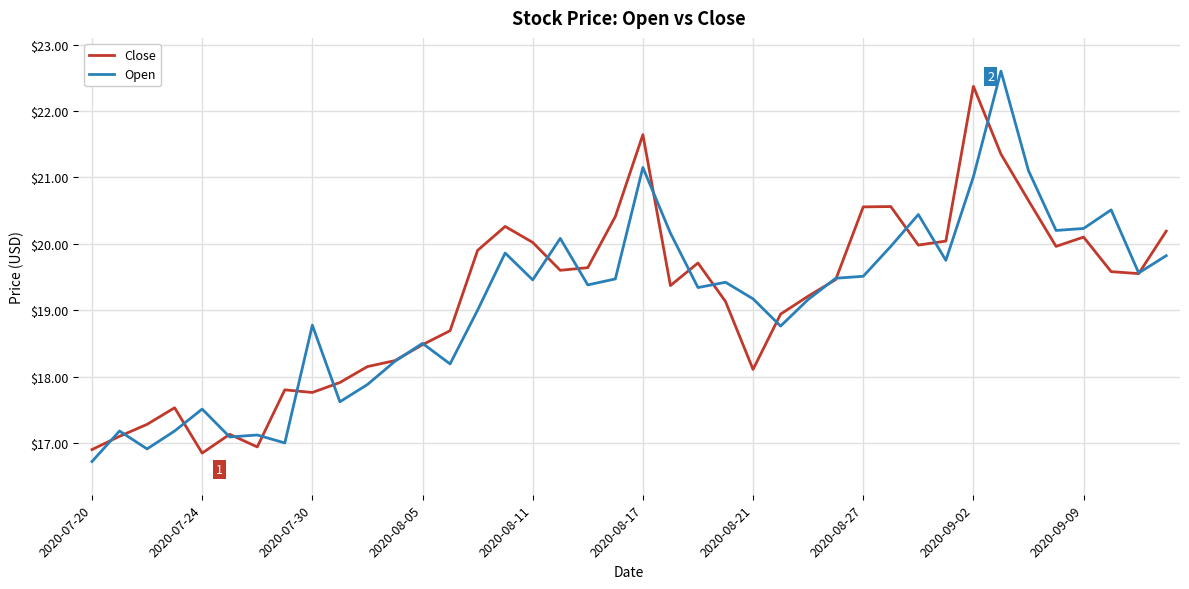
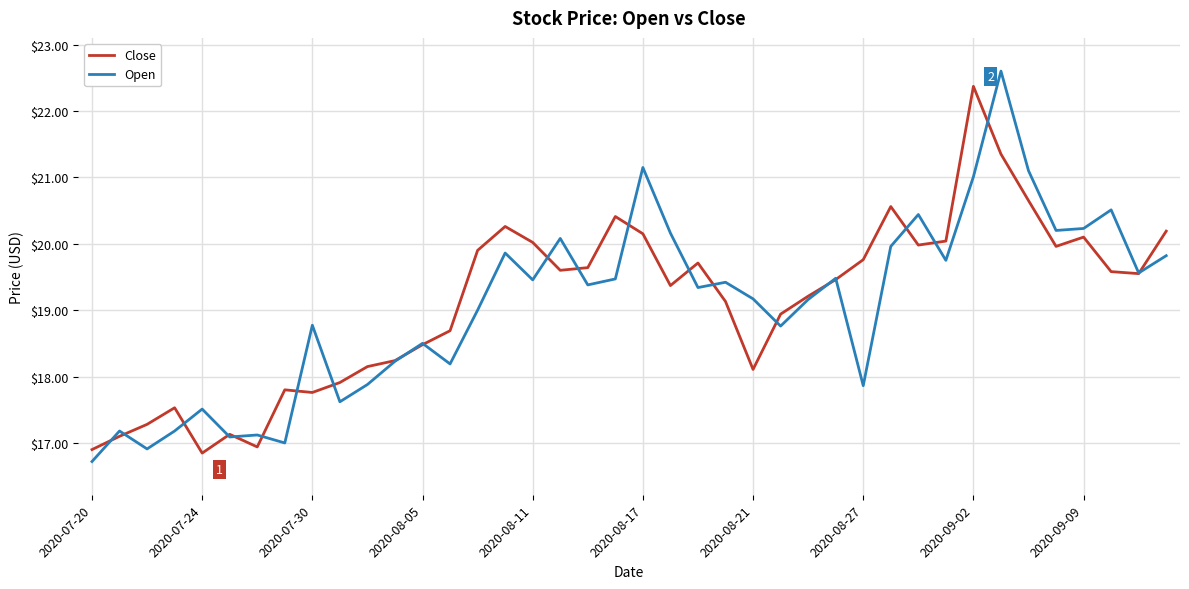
  {
    "Close": {
      "2020-07-20": "$16.9",
      "2020-07-30": "$17.8",
      "2020-08-11": "$20.0",
-     "2020-08-17": "$21.6",
+     "2020-08-17": "$20.1",
      "2020-08-21": "$18.1",
-     "2020-08-27": "$20.6",
+     "2020-08-27": "$19.8",
      "2020-09-02": "$22.4",
      "2020-09-09": "$20.1"
    },
    "Open": {
      "2020-07-20": "$16.7",
      "2020-07-24": "$17.5",
      "2020-07-30": "$18.8",
      "2020-08-11": "$19.5",
      "2020-08-17": "$21.1",
      "2020-08-21": "$19.2",
-     "2020-08-27": "$19.5",
+     "2020-08-27": "$17.9",
      "2020-09-02": "$21.0",
      "2020-09-09": "$20.2"
    }
  }
